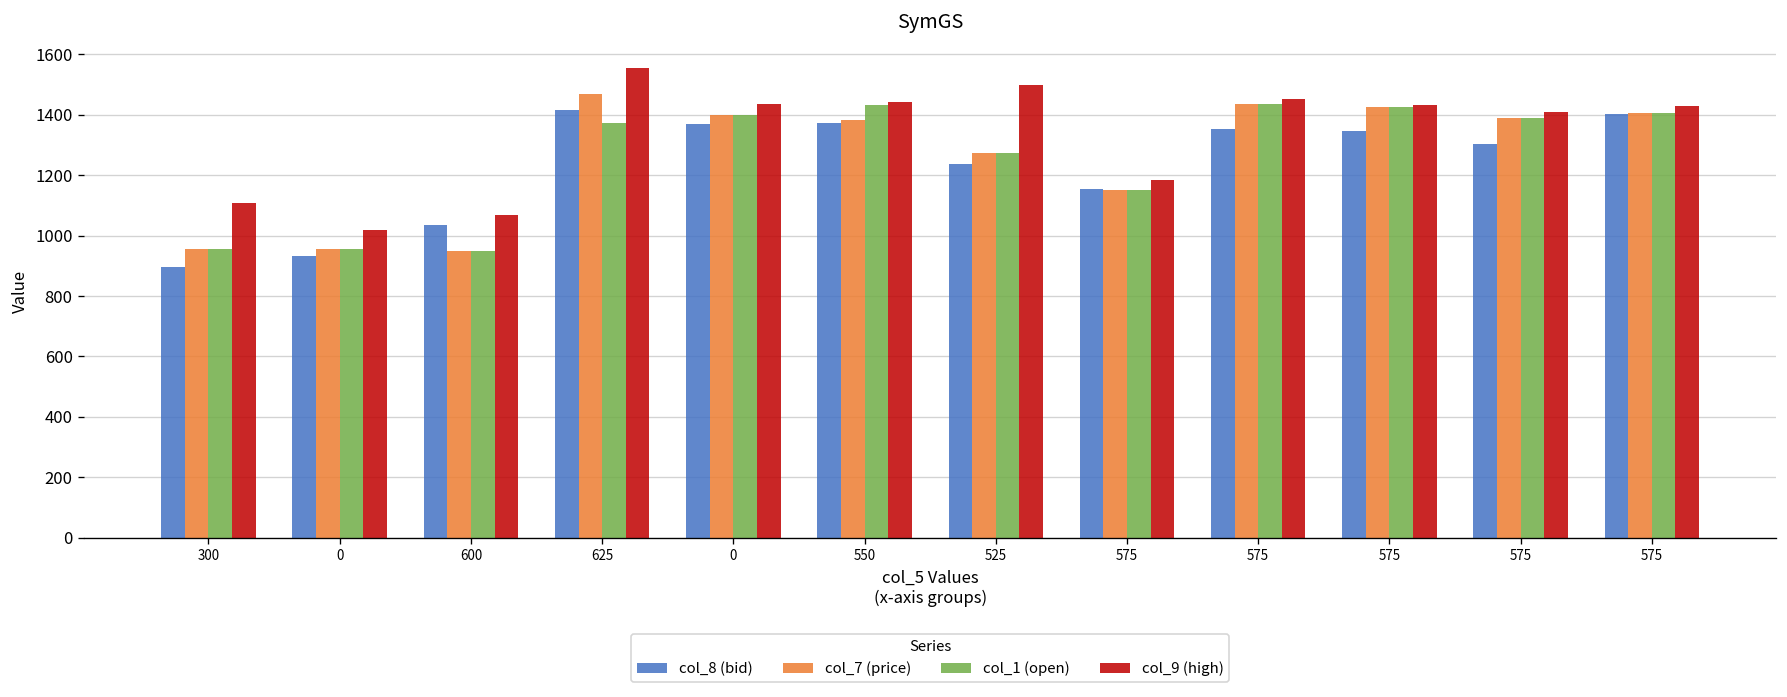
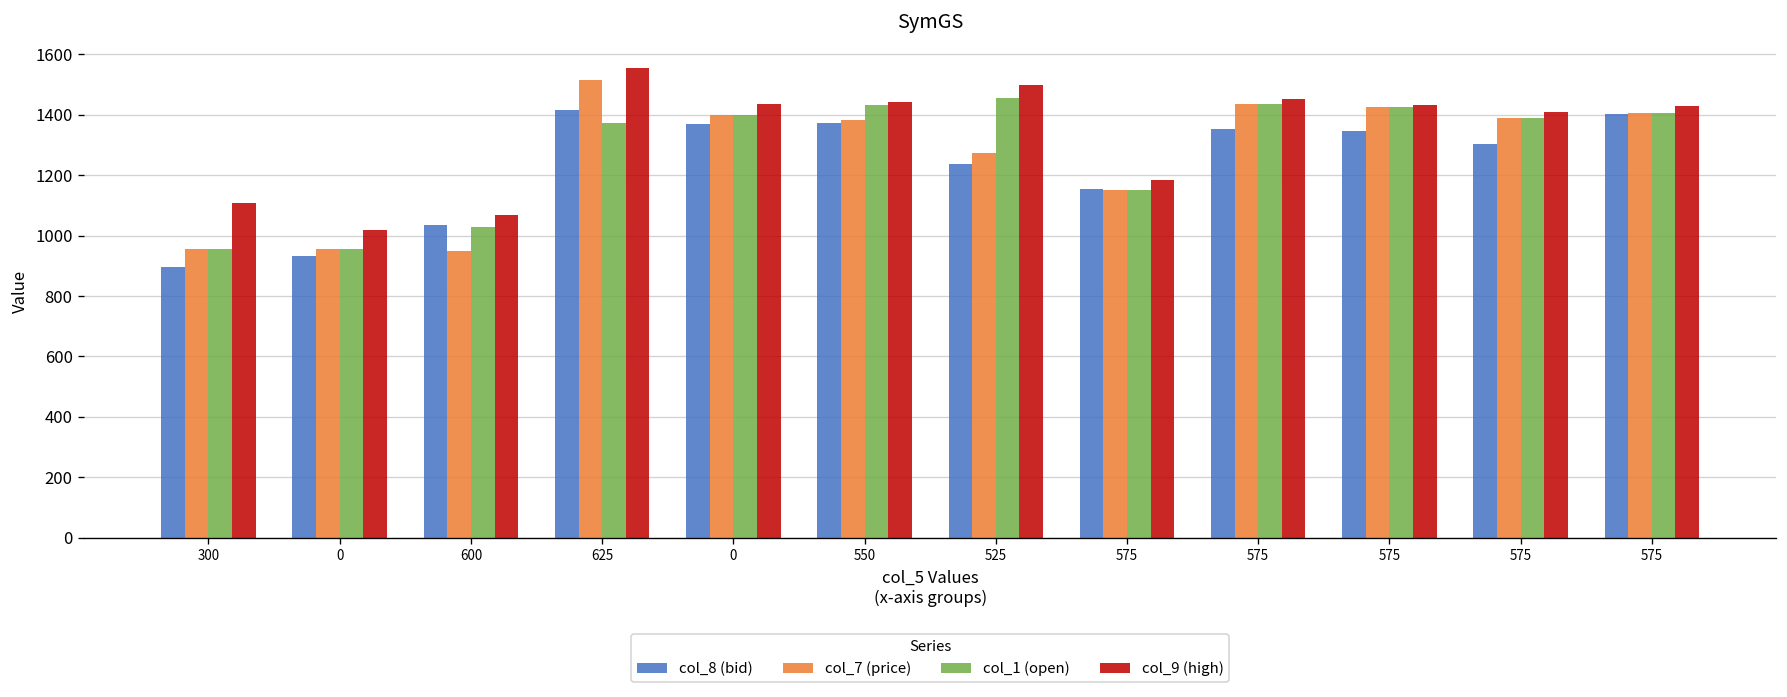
  {
    "col_8 (bid)": {
      "300": 900,
      "600": 1030,
      "625": 1410,
      "550": 1370,
      "525": 1240
    },
    "col_7 (price)": {
      "300": 960,
      "600": 950,
-     "625": 1470,
+     "625": 1520,
      "550": 1380,
      "525": 1280
    },
    "col_1 (open)": {
      "300": 960,
-     "600": 950,
+     "600": 1030,
      "625": 1370,
      "550": 1430,
-     "525": 1280
+     "525": 1460
    },
    "col_9 (high)": {
      "300": 1110,
      "600": 1070,
      "625": 1560,
      "550": 1440,
      "525": 1500
    }
  }
